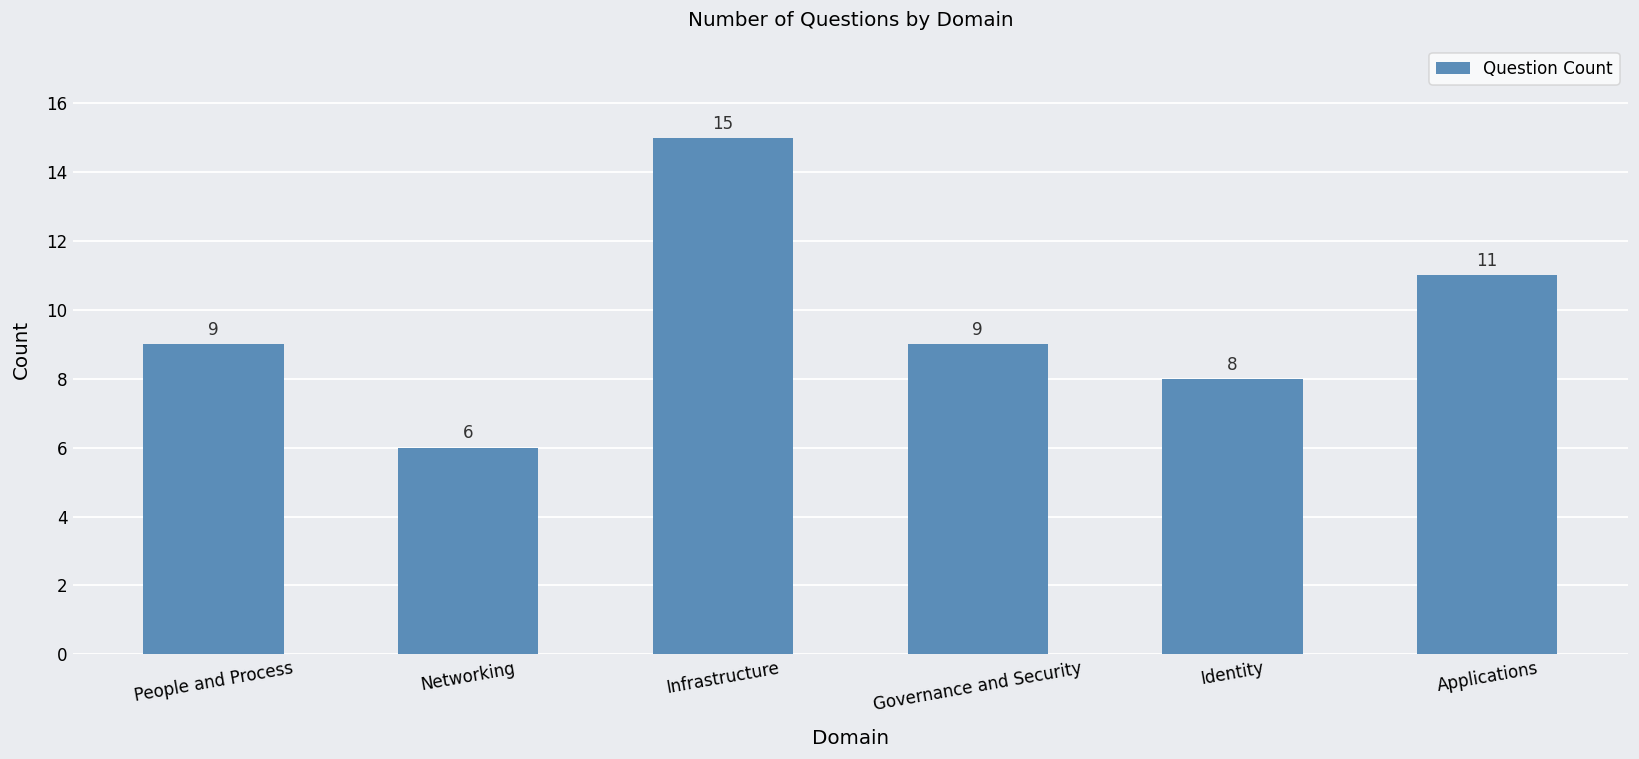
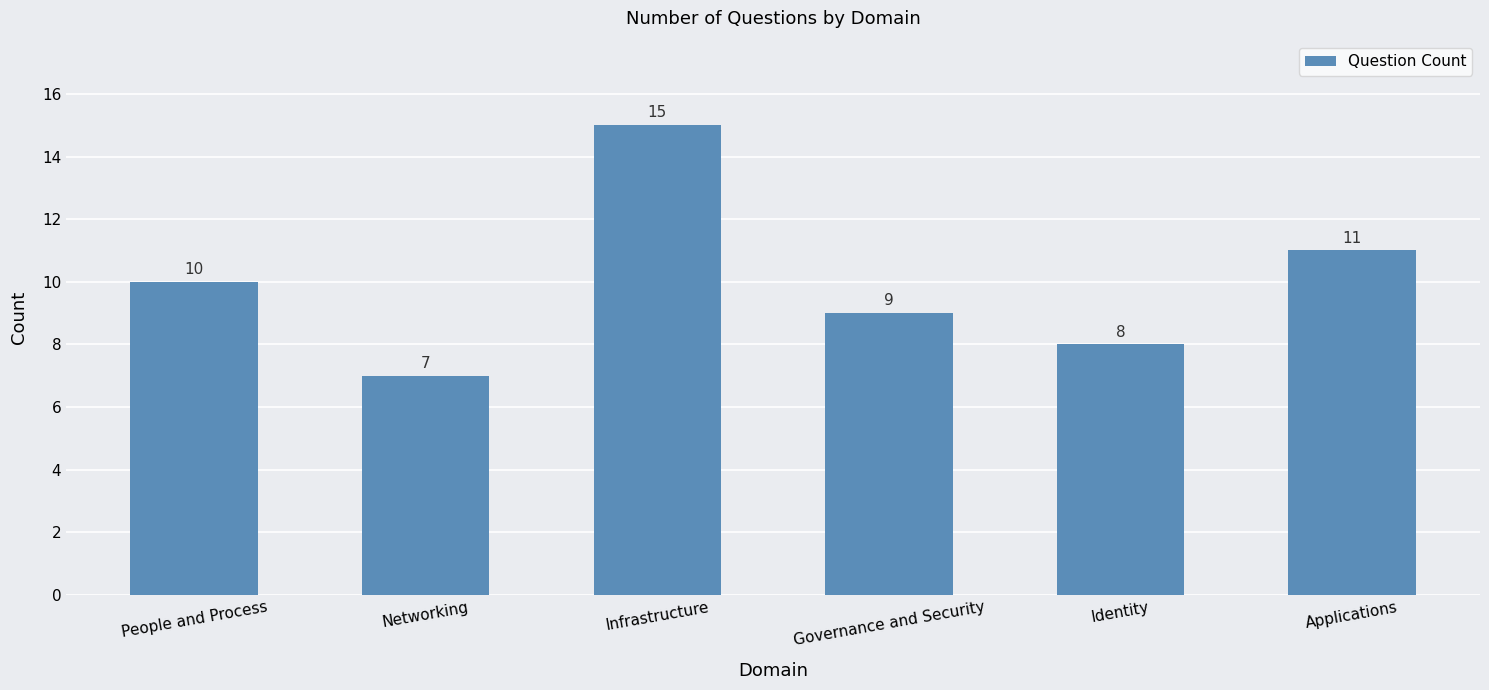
  {
-   "People and Process": 9,
-   "Networking": 6,
+   "People and Process": 10,
+   "Networking": 7,
    "Infrastructure": 15,
    "Governance and Security": 9,
    "Identity": 8,
    "Applications": 11
  }
